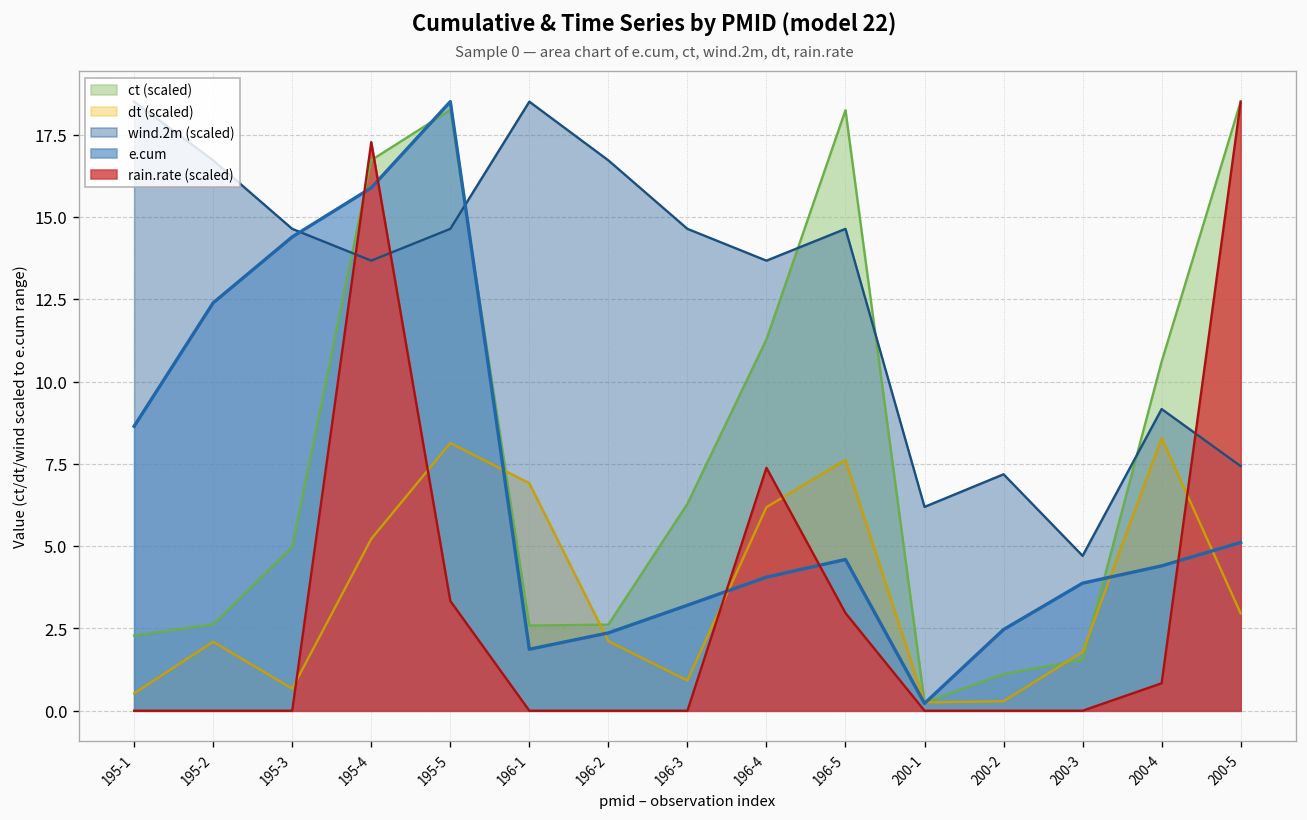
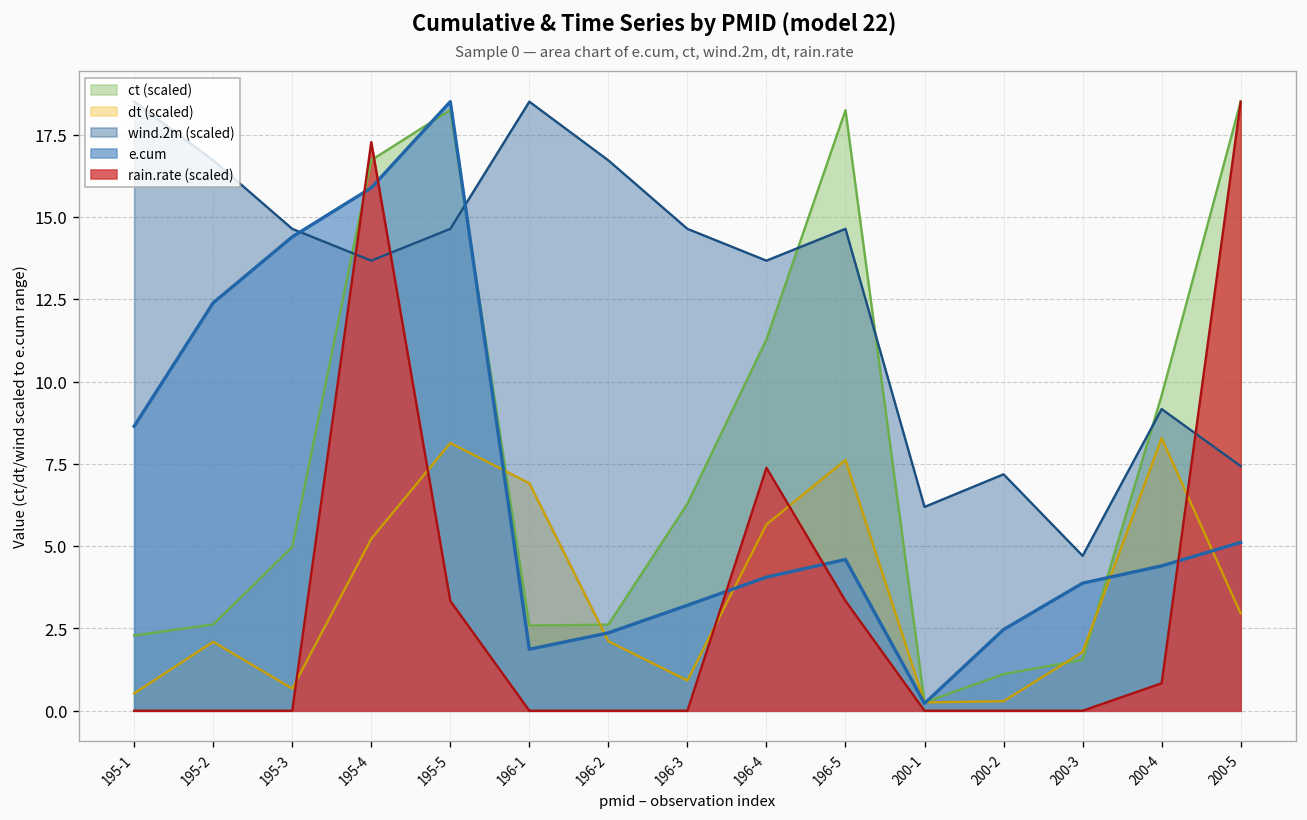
  {
    "ct (scaled)": {
      "195-1": 2.3,
      "195-2": 2.6,
      "195-3": 5.0,
      "195-4": 16.7,
      "195-5": 18.2,
      "196-1": 2.6,
      "196-2": 2.6,
      "196-3": 6.3,
      "196-4": 11.3,
      "196-5": 18.2,
      "200-2": 1.1,
      "200-3": 1.5,
-     "200-4": 10.6
+     "200-4": 9.6
    },
    "dt (scaled)": {
      "195-1": 0.5,
      "195-2": 2.1,
      "195-3": 0.7,
      "195-4": 5.2,
      "195-5": 8.1,
      "196-1": 6.9,
      "196-2": 2.1,
      "196-3": 0.9,
-     "196-4": 6.2,
+     "196-4": 5.7,
      "196-5": 7.6,
      "200-2": 0.3,
      "200-3": 1.8,
      "200-4": 8.3,
      "200-5": 3.0
    },
    "rain.rate (scaled)": {
      "195-1": 0.0,
      "195-2": 0.0,
      "195-3": 0.0,
      "195-4": 17.3,
      "195-5": 3.3,
      "196-1": 0.0,
      "196-2": 0.0,
      "196-3": 0.0,
      "196-4": 7.4,
-     "196-5": 3.0,
+     "196-5": 3.3,
      "200-1": 0.0,
      "200-2": 0.0,
      "200-3": 0.0,
      "200-4": 0.8
    }
  }
